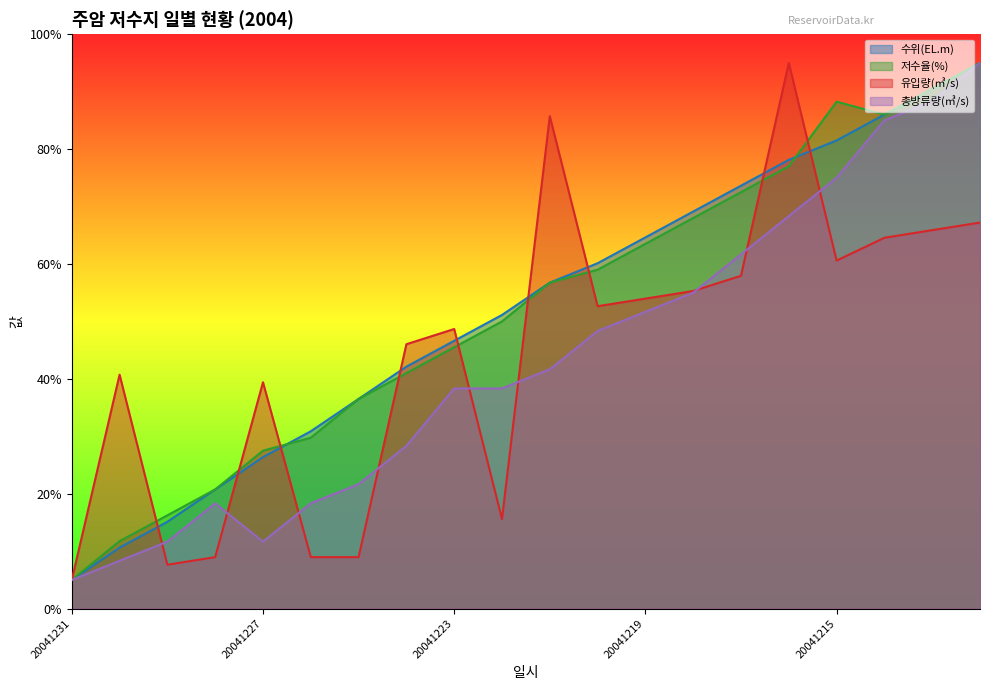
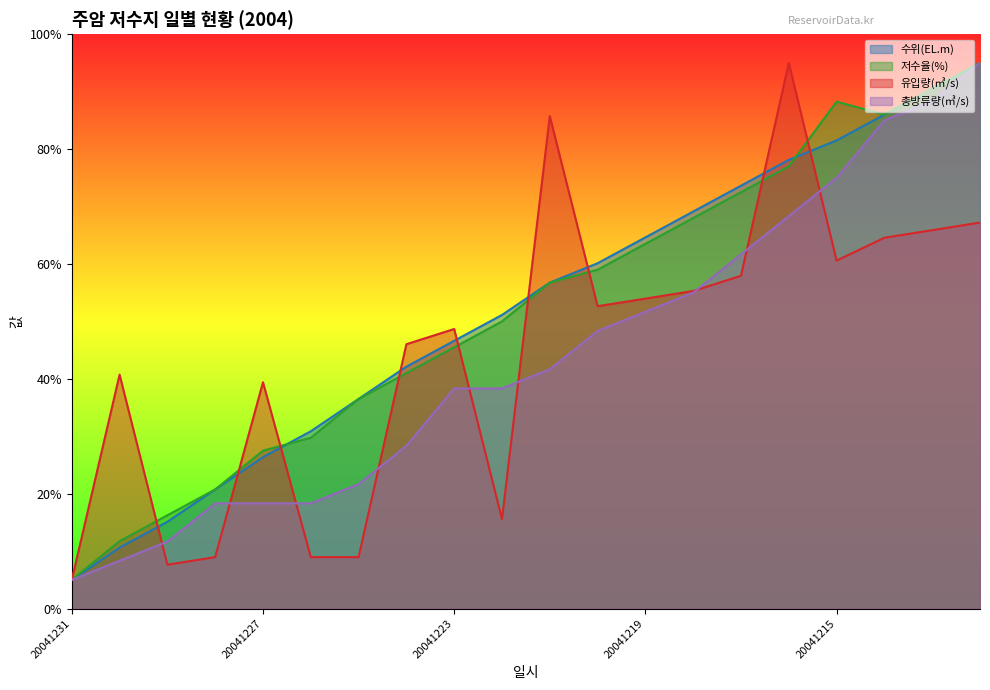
  {
    "수위(EL.m)": {
      "20041227": "26%",
      "20041223": "47%",
      "20041219": "65%",
      "20041215": "81%"
    },
    "저수율(%)": {
      "20041227": "28%",
      "20041223": "45%",
      "20041219": "63%",
      "20041215": "88%"
    },
    "유입량(㎥/s)": {
      "20041227": "39%",
      "20041223": "49%",
      "20041219": "54%",
      "20041215": "61%"
    },
    "총방류량(㎥/s)": {
-     "20041227": "12%",
+     "20041227": "18%",
      "20041223": "38%",
      "20041219": "52%",
      "20041215": "75%"
    }
  }
